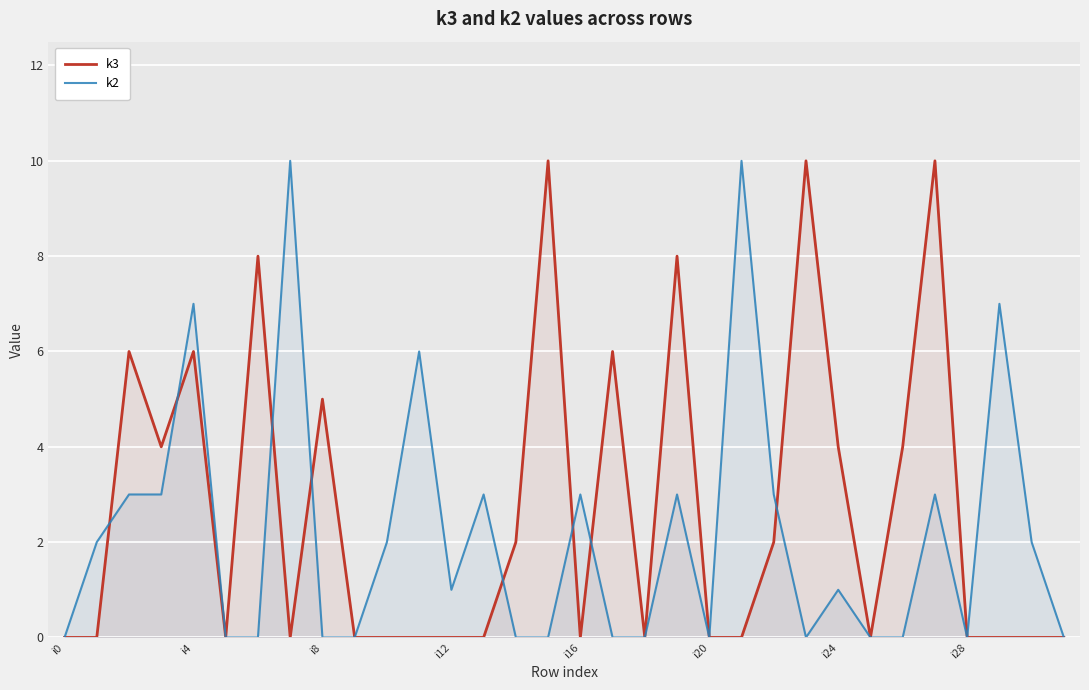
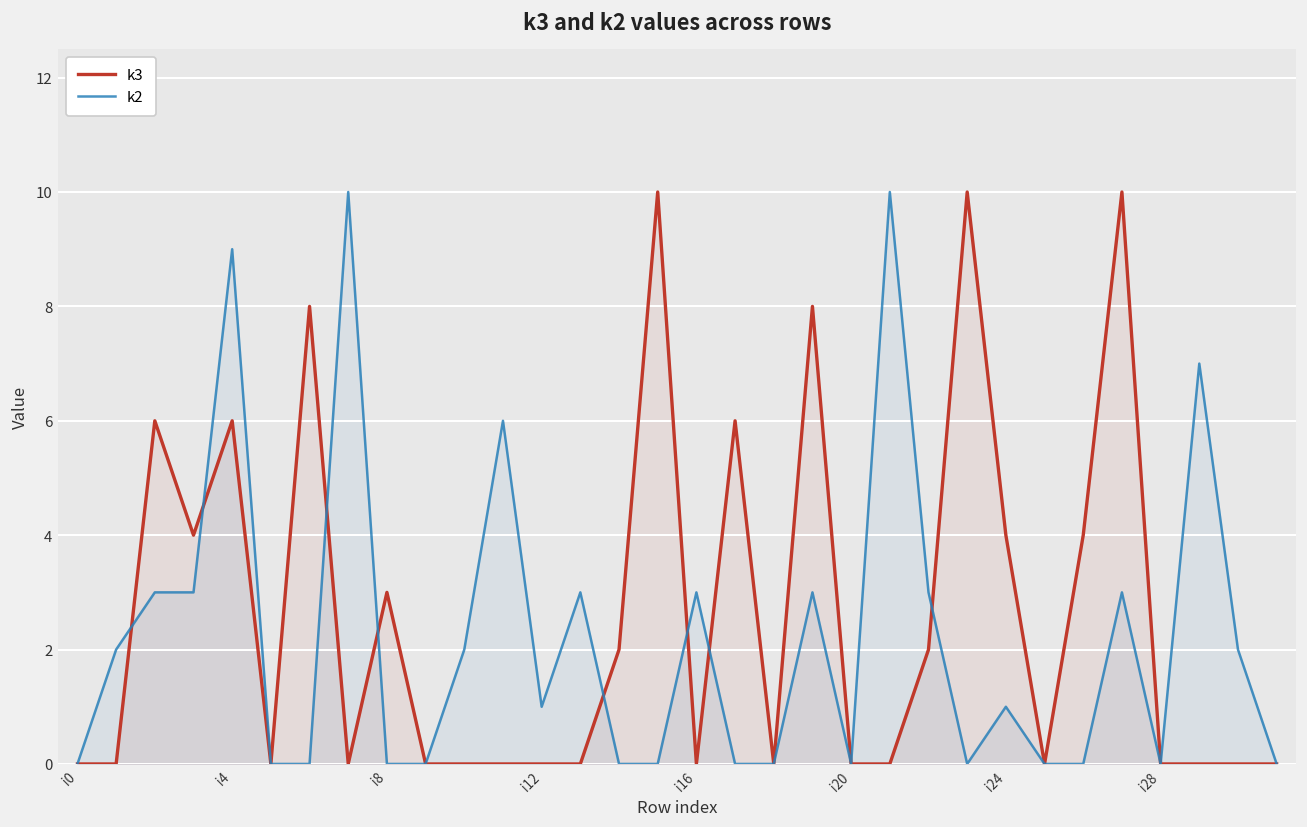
  {
    "k3": {
      "i4": 6,
-     "i8": 5,
+     "i8": 3,
      "i12": 0,
      "i16": 0,
      "i24": 4
    },
    "k2": {
-     "i4": 7,
+     "i4": 9,
      "i8": 0,
      "i12": 1,
      "i16": 3,
      "i24": 1
    }
  }
